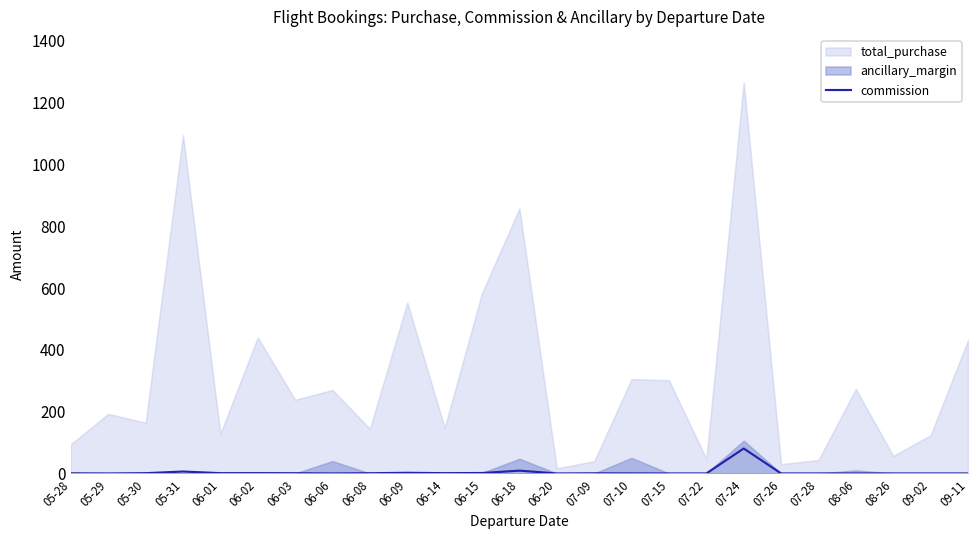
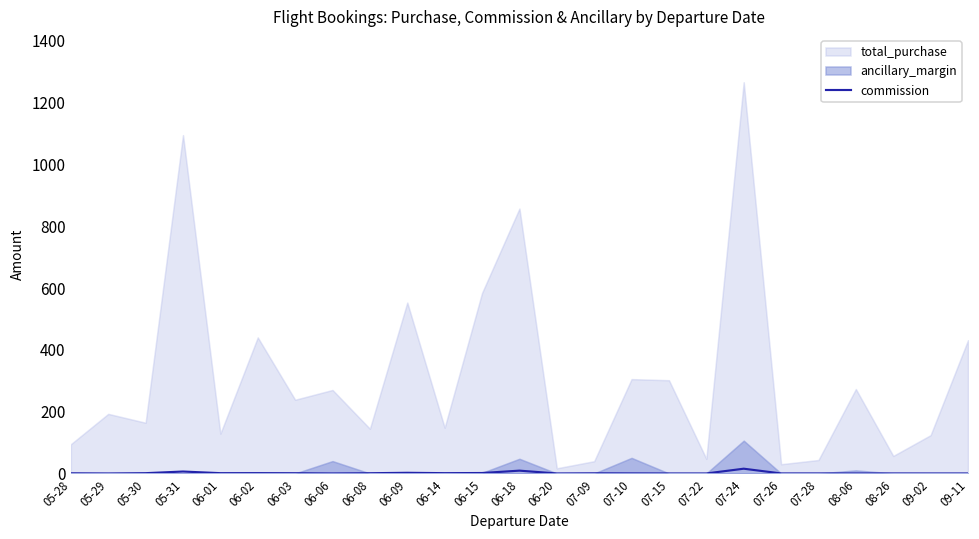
  {
    "total_purchase": {
      "05-28": 90,
      "05-29": 190,
      "05-30": 160,
      "05-31": 1090,
      "06-01": 130,
      "06-02": 440,
      "06-03": 240,
      "06-06": 270,
      "06-08": 140,
      "06-09": 550,
      "06-14": 150,
      "06-15": 580,
      "06-18": 860,
      "06-20": 20,
      "07-09": 40,
      "07-10": 310,
      "07-15": 300,
      "07-22": 50,
      "07-24": 1270,
      "07-26": 30,
      "07-28": 40,
      "08-06": 270,
      "08-26": 60,
      "09-02": 120,
      "09-11": 430
    },
    "commission": {
      "06-06": 0,
      "06-18": 10,
      "07-10": 0,
-     "07-24": 80,
+     "07-24": 20,
      "08-06": 0
    },
    "ancillary_margin": {
      "06-06": 40,
      "06-18": 50,
      "07-10": 50,
      "07-24": 110,
      "08-06": 10
    }
  }
